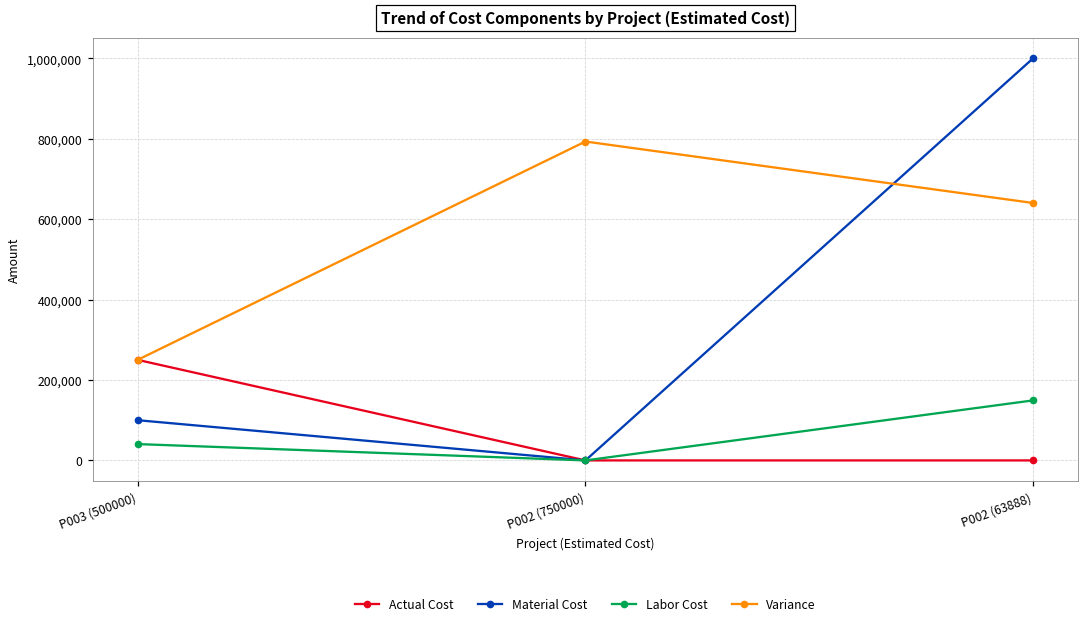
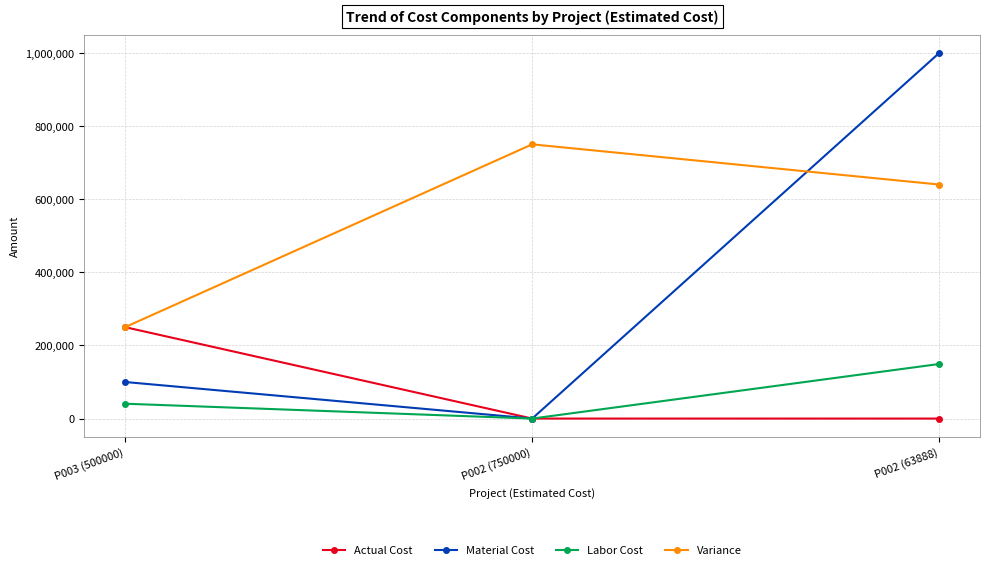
  {
    "Actual Cost": {
      "P002 (63888)": "0"
    },
    "Material Cost": {
      "P003 (500000)": "100,000",
      "P002 (63888)": "1,000,000"
    },
    "Labor Cost": {
      "P003 (500000)": "40,000",
      "P002 (63888)": "150,000"
    },
    "Variance": {
-     "P002 (750000)": "790,000",
+     "P002 (750000)": "750,000",
      "P002 (63888)": "640,000"
    }
  }
